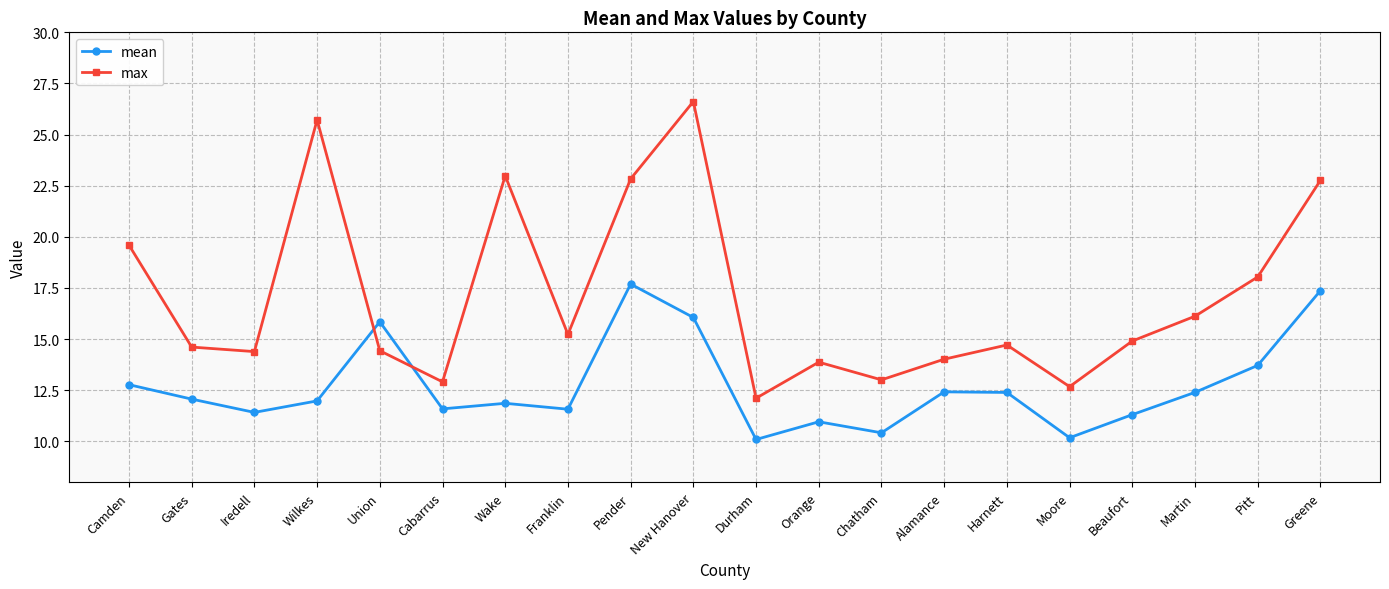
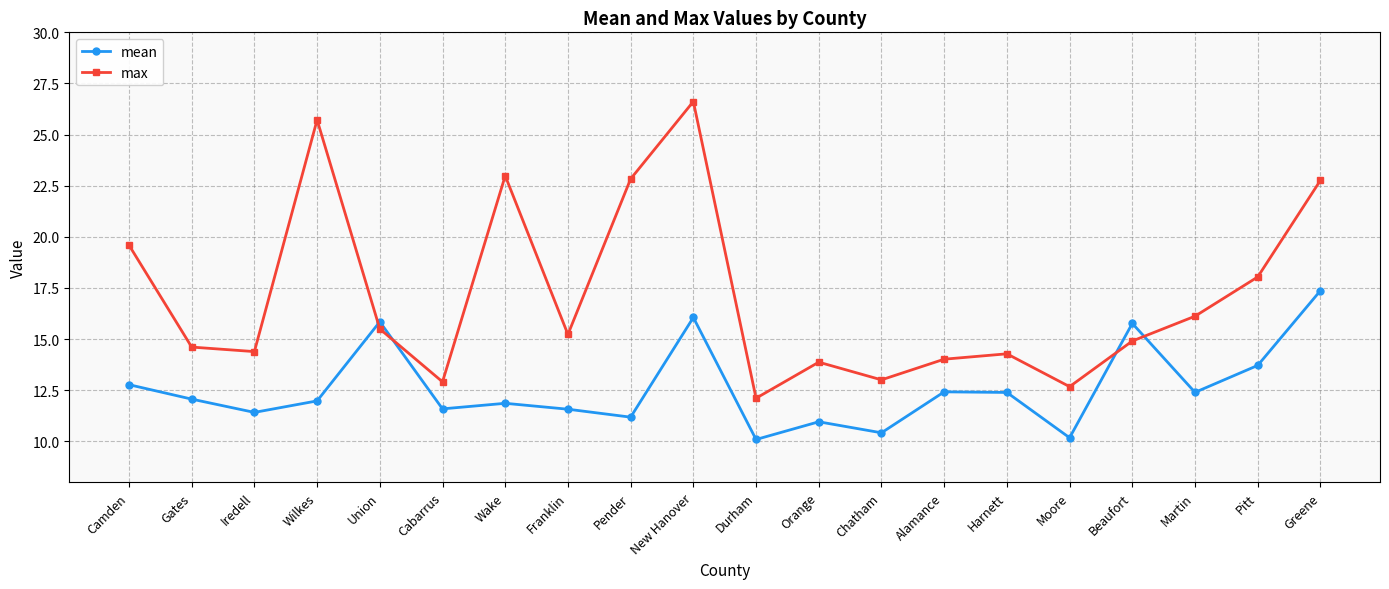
  {
    "mean": {
      "Camden": 12.8,
      "Gates": 12.1,
      "Iredell": 11.4,
      "Wilkes": 12.0,
      "Union": 15.8,
      "Cabarrus": 11.6,
      "Wake": 11.9,
      "Franklin": 11.6,
-     "Pender": 17.7,
+     "Pender": 11.2,
      "New Hanover": 16.1,
      "Durham": 10.1,
      "Orange": 11.0,
      "Chatham": 10.4,
      "Alamance": 12.4,
      "Harnett": 12.4,
      "Moore": 10.2,
-     "Beaufort": 11.3,
+     "Beaufort": 15.8,
      "Martin": 12.4,
      "Pitt": 13.7,
      "Greene": 17.4
    },
    "max": {
      "Camden": 19.6,
      "Gates": 14.6,
      "Iredell": 14.4,
      "Wilkes": 25.7,
-     "Union": 14.4,
+     "Union": 15.5,
      "Cabarrus": 12.9,
      "Wake": 23.0,
      "Franklin": 15.2,
      "Pender": 22.8,
      "New Hanover": 26.6,
      "Durham": 12.1,
      "Orange": 13.9,
      "Chatham": 13.0,
      "Alamance": 14.0,
-     "Harnett": 14.7,
+     "Harnett": 14.3,
      "Moore": 12.7,
      "Beaufort": 14.9,
      "Martin": 16.1,
      "Pitt": 18.0,
      "Greene": 22.8
    }
  }
